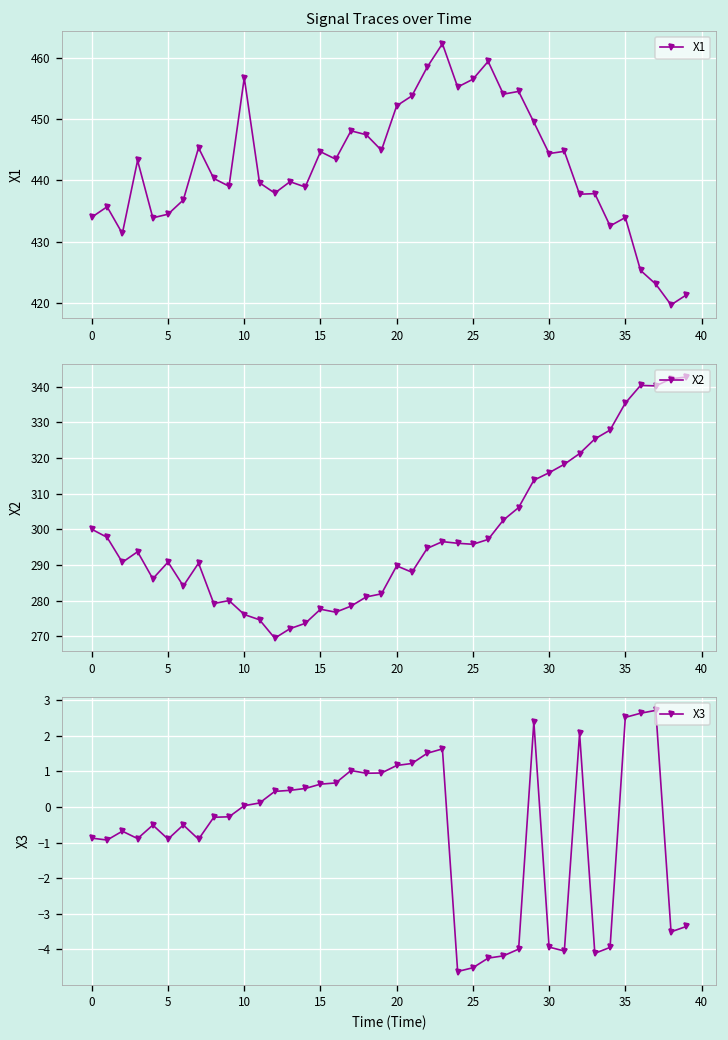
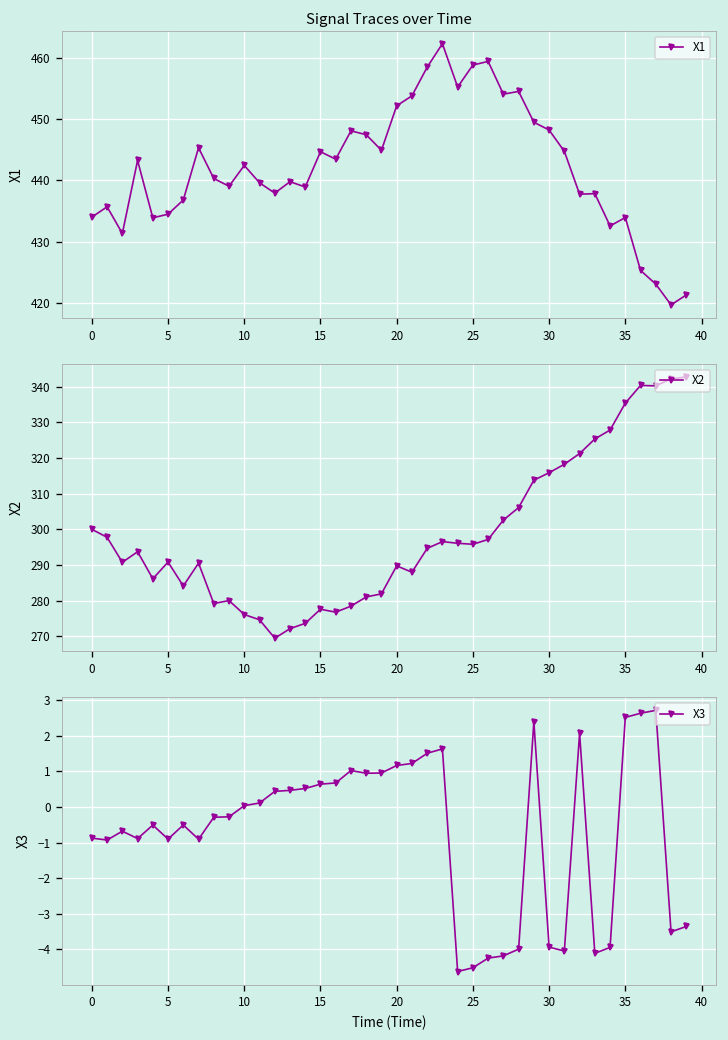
  {
    "Signal Traces over Time": {
      "0": 434,
      "5": 434,
-     "10": 457,
+     "10": 442,
      "15": 445,
      "20": 452,
-     "25": 457,
-     "30": 444,
+     "25": 459,
+     "30": 448,
      "35": 434
    }
  }
